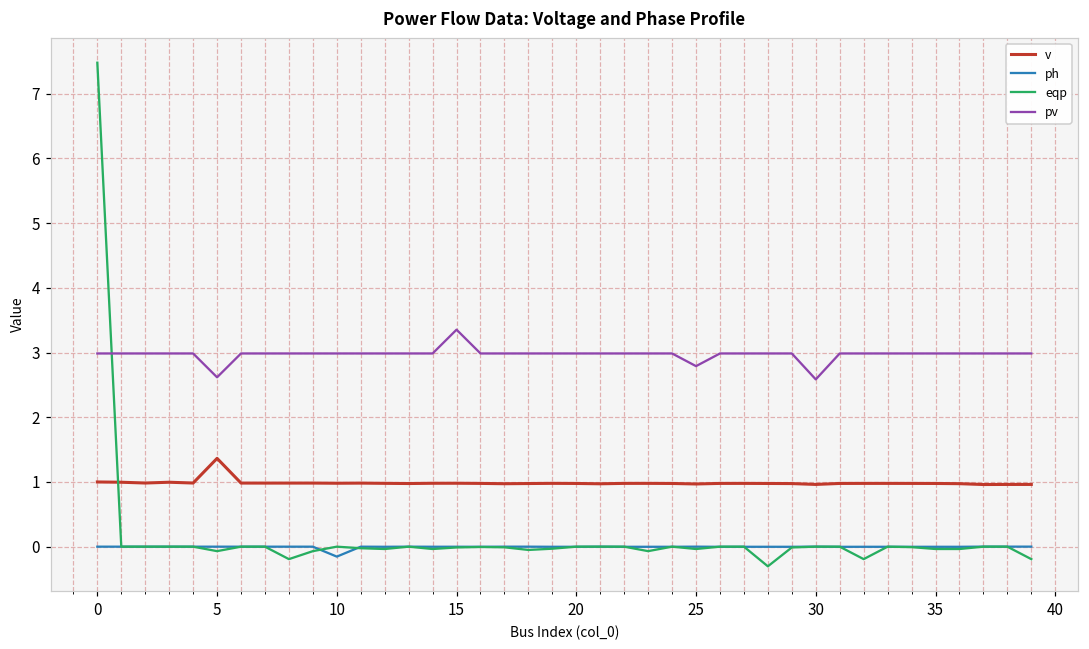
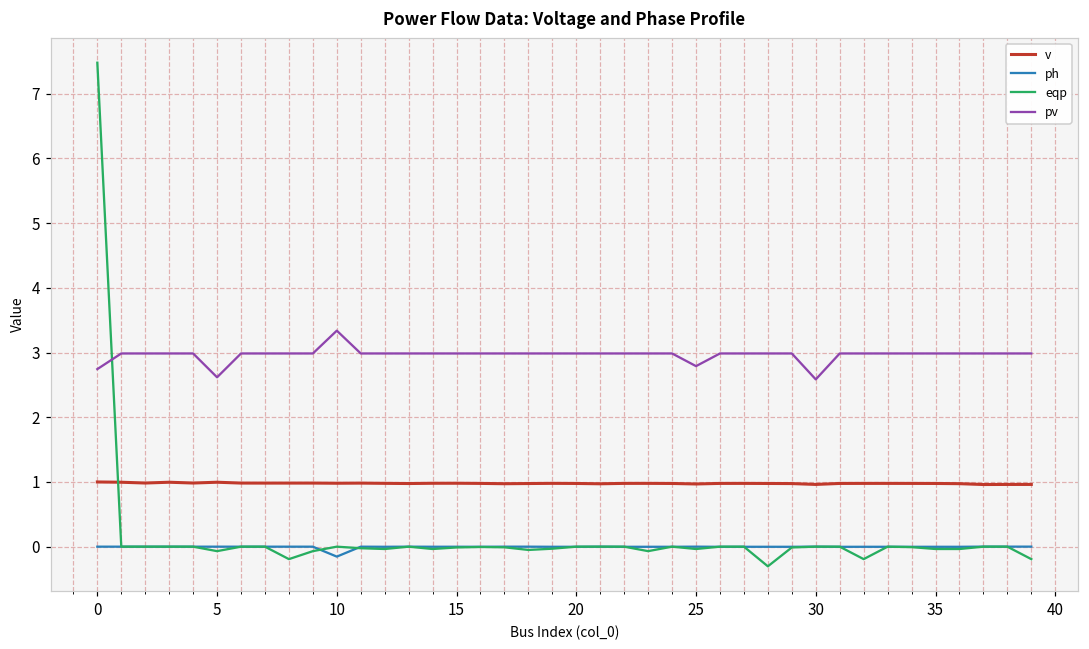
  {
    "v": {
      "0": 1.0,
-     "5": 1.4,
+     "5": 1.0,
      "10": 1.0,
      "15": 1.0,
      "20": 1.0,
      "25": 1.0,
      "30": 1.0,
      "35": 1.0
    },
    "ph": {
      "0": 0.0,
      "5": 0.0,
      "10": -0.2
    },
    "eqp": {
      "0": 7.5,
      "5": -0.1,
      "10": 0.0
    },
    "pv": {
-     "0": 3.0,
+     "0": 2.7,
      "5": 2.6,
-     "10": 3.0,
-     "15": 3.4,
+     "10": 3.3,
+     "15": 3.0,
      "20": 3.0,
      "25": 2.8,
      "30": 2.6,
      "35": 3.0
    }
  }
